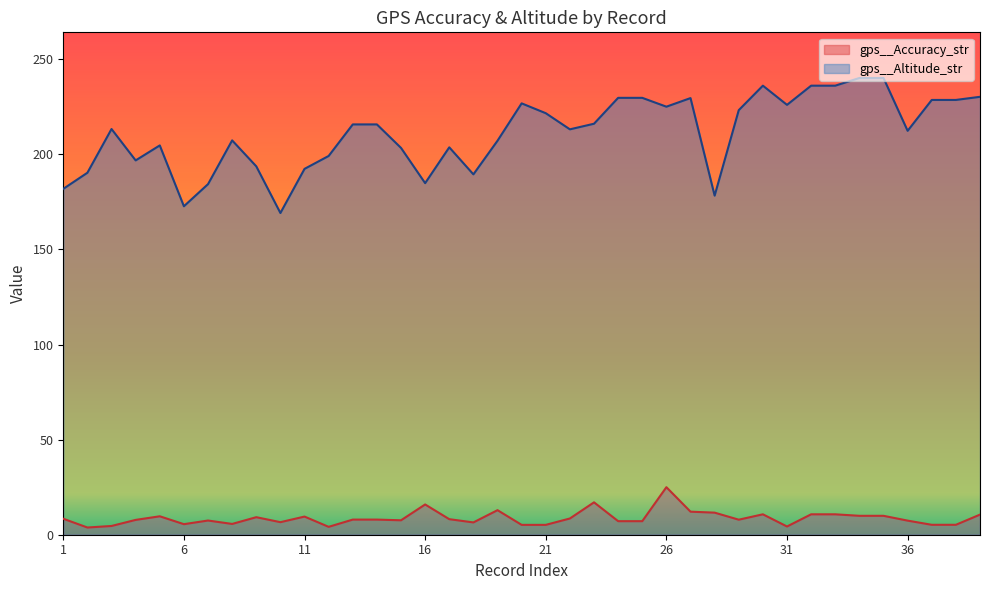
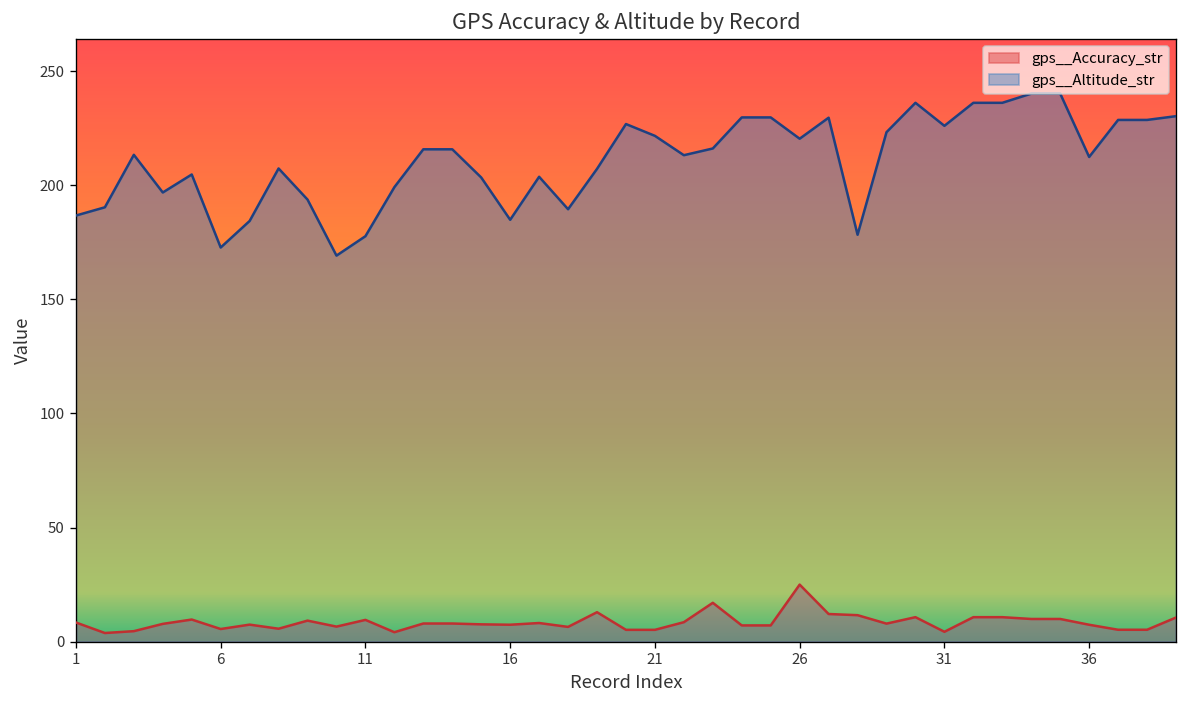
  {
    "gps__Accuracy_str": {
      "1": 8,
      "6": 6,
      "11": 10,
-     "16": 16,
+     "16": 7,
      "21": 5,
      "26": 25,
      "31": 4,
      "36": 7
    },
    "gps__Altitude_str": {
-     "1": 182,
+     "1": 187,
      "6": 173,
-     "11": 192,
+     "11": 178,
      "16": 185,
      "21": 222,
-     "26": 225,
+     "26": 220,
      "31": 226,
      "36": 212
    }
  }
